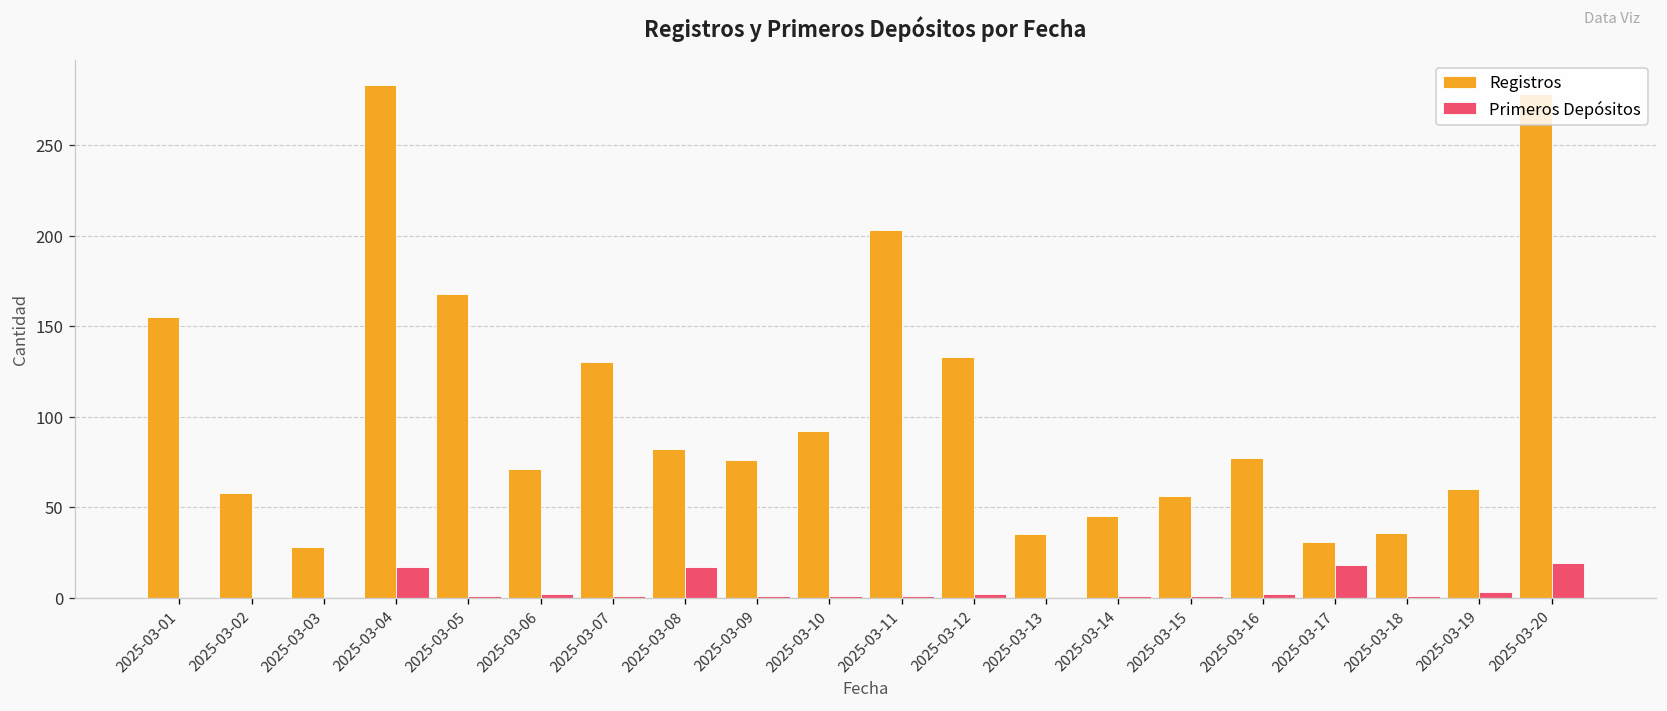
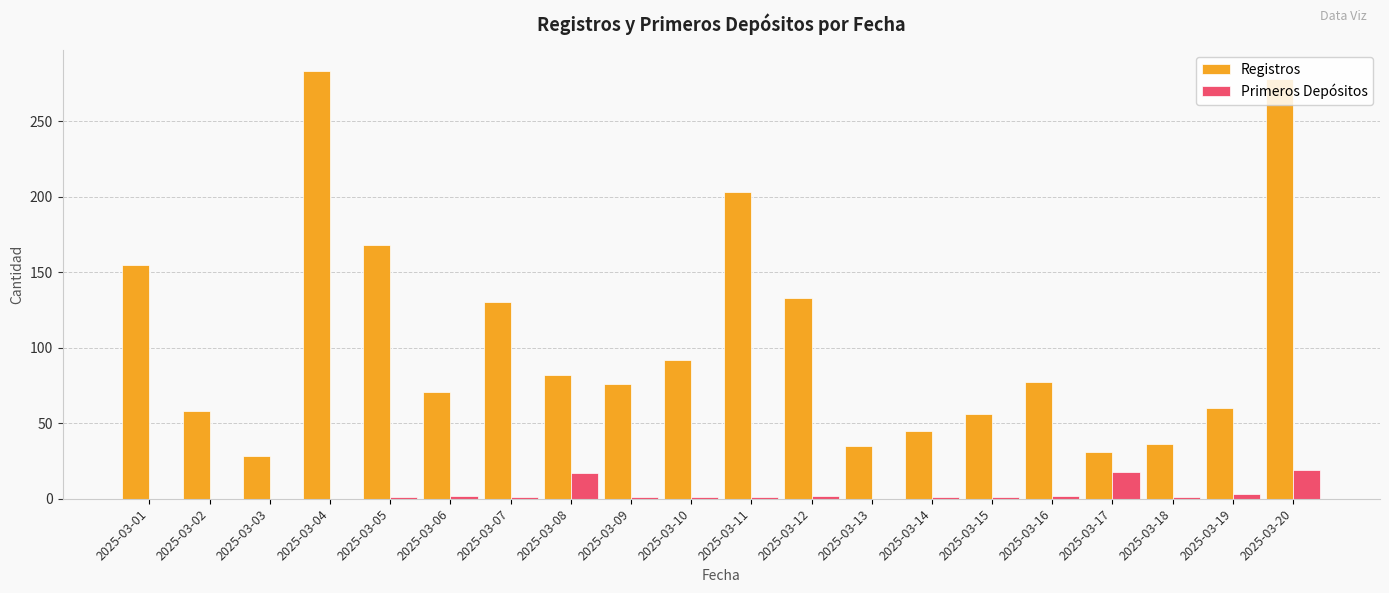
  {
    "Registros": {
      "2025-03-01": 155,
      "2025-03-02": 58,
      "2025-03-03": 28,
      "2025-03-04": 283,
      "2025-03-05": 168,
      "2025-03-06": 71,
      "2025-03-07": 130,
      "2025-03-08": 82,
      "2025-03-09": 76,
      "2025-03-10": 92,
      "2025-03-11": 203,
      "2025-03-12": 133,
      "2025-03-13": 35,
      "2025-03-14": 45,
      "2025-03-15": 56,
      "2025-03-16": 77,
      "2025-03-17": 31,
      "2025-03-18": 36,
      "2025-03-19": 60
    },
    "Primeros Depósitos": {
      "2025-03-01": 0,
      "2025-03-02": 0,
      "2025-03-03": 0,
-     "2025-03-04": 17,
+     "2025-03-04": 0,
      "2025-03-06": 2,
      "2025-03-08": 17,
      "2025-03-12": 2,
      "2025-03-13": 0,
      "2025-03-16": 2,
      "2025-03-17": 18,
      "2025-03-19": 3,
      "2025-03-20": 19
    }
  }
